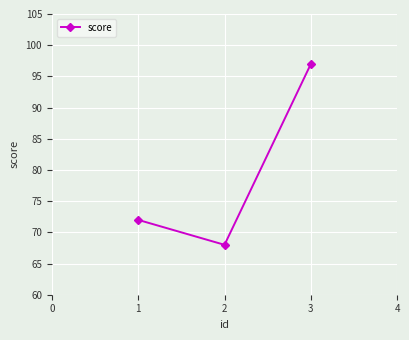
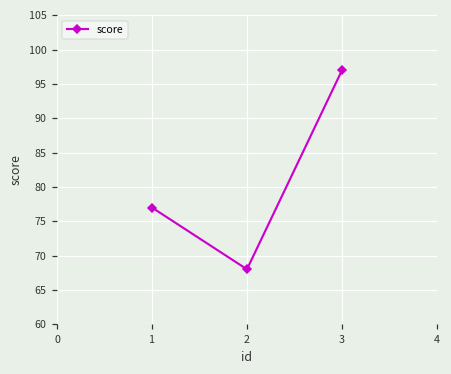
  {
-   "1": 72,
+   "1": 77,
    "2": 68,
    "3": 97
  }
